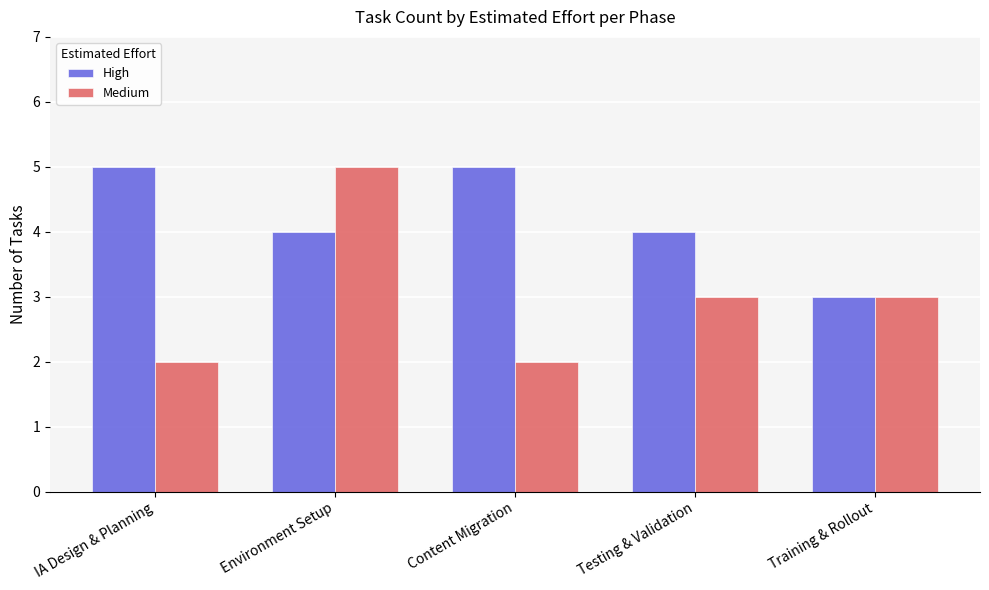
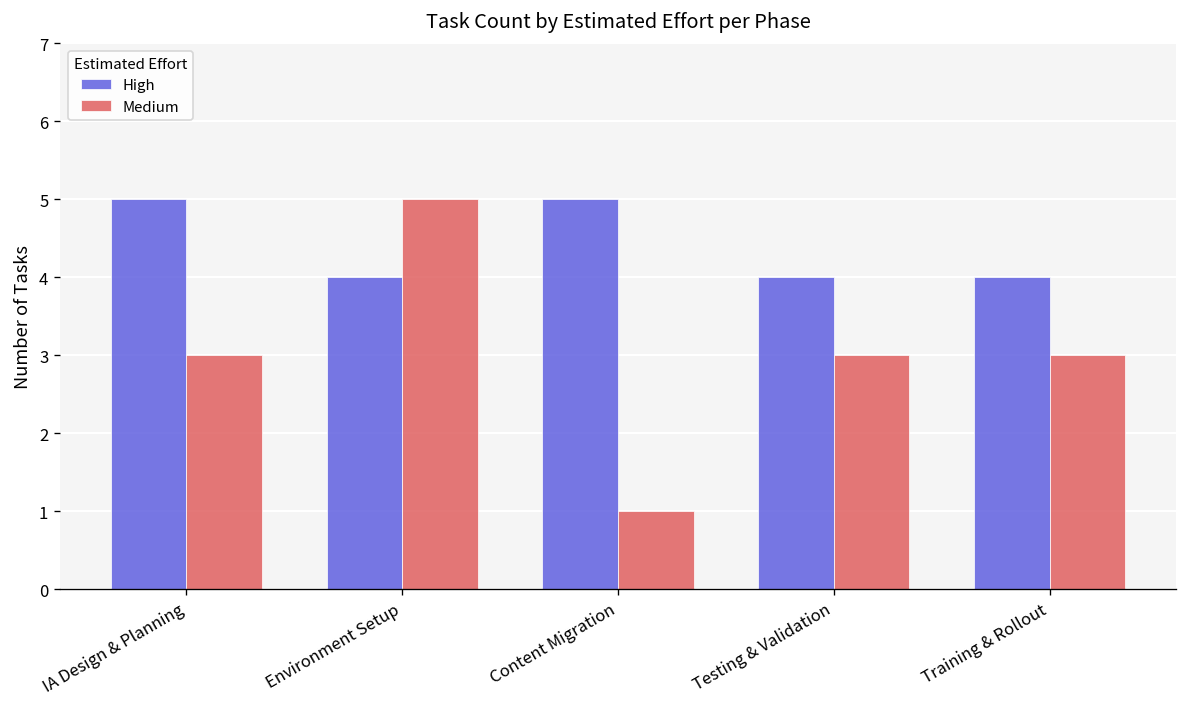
  {
    "High": {
      "IA Design & Planning": 5,
      "Environment Setup": 4,
      "Content Migration": 5,
      "Testing & Validation": 4,
-     "Training & Rollout": 3
+     "Training & Rollout": 4
    },
    "Medium": {
-     "IA Design & Planning": 2,
+     "IA Design & Planning": 3,
      "Environment Setup": 5,
-     "Content Migration": 2,
+     "Content Migration": 1,
      "Testing & Validation": 3,
      "Training & Rollout": 3
    }
  }
